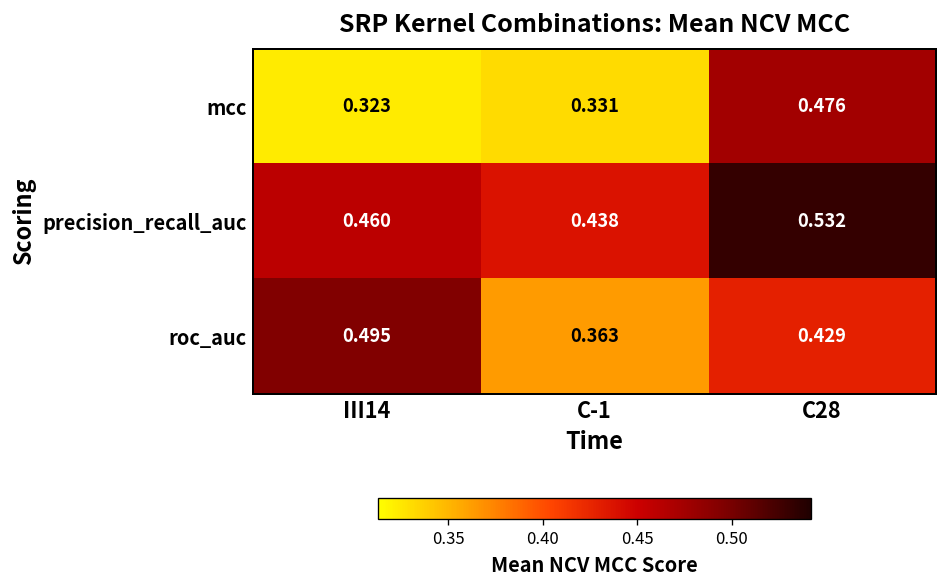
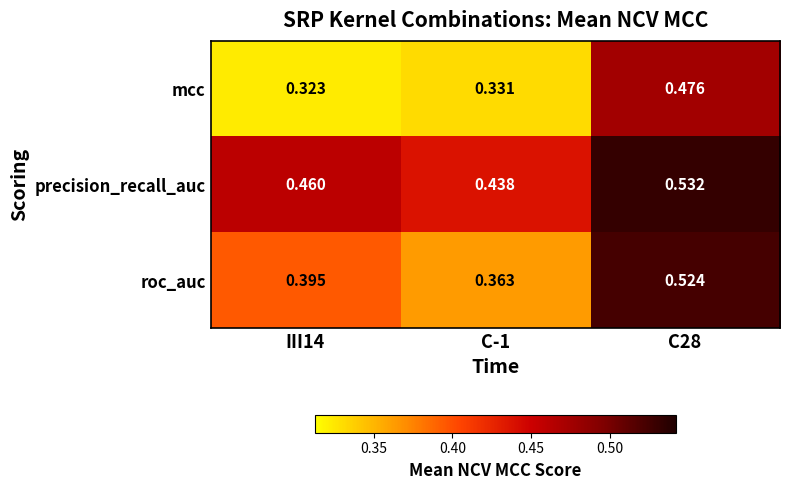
  {
    "mcc": {
      "III14": 0.323,
      "C-1": 0.331,
      "C28": 0.476
    },
    "precision_recall_auc": {
      "III14": 0.460,
      "C-1": 0.438,
      "C28": 0.532
    },
    "roc_auc": {
-     "III14": 0.495,
+     "III14": 0.395,
      "C-1": 0.363,
-     "C28": 0.429
+     "C28": 0.524
    }
  }
